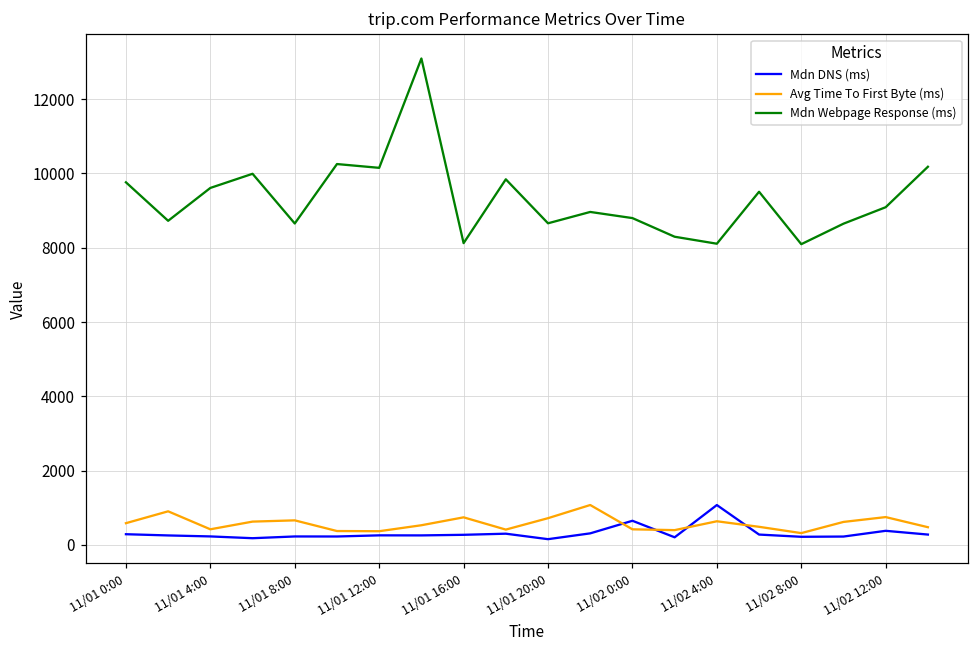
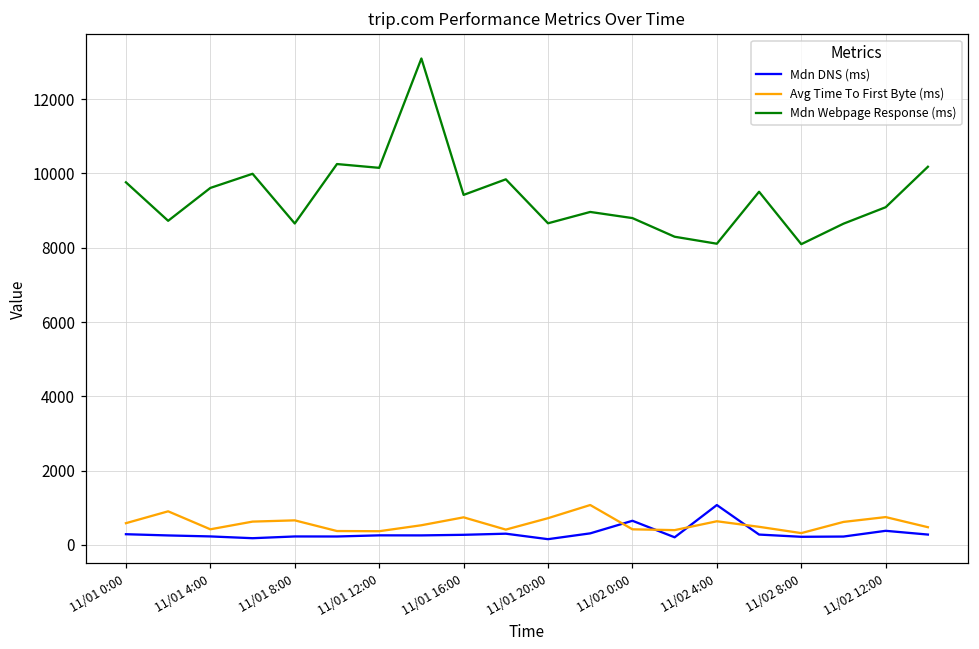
  {
    "Mdn DNS (ms)": {
      "11/01 0:00": 300,
      "11/01 4:00": 200,
      "11/01 8:00": 200,
      "11/01 12:00": 300,
      "11/01 16:00": 300,
      "11/01 20:00": 200,
      "11/02 0:00": 600,
      "11/02 4:00": 1100,
      "11/02 8:00": 200,
      "11/02 12:00": 400
    },
    "Avg Time To First Byte (ms)": {
      "11/01 0:00": 600,
      "11/01 4:00": 400,
      "11/01 8:00": 700,
      "11/01 12:00": 400,
      "11/01 16:00": 700,
      "11/01 20:00": 700,
      "11/02 0:00": 400,
      "11/02 4:00": 600,
      "11/02 8:00": 300,
      "11/02 12:00": 700
    },
    "Mdn Webpage Response (ms)": {
      "11/01 0:00": 9800,
      "11/01 4:00": 9600,
      "11/01 8:00": 8700,
      "11/01 12:00": 10200,
-     "11/01 16:00": 8100,
+     "11/01 16:00": 9400,
      "11/01 20:00": 8700,
      "11/02 0:00": 8800,
      "11/02 4:00": 8100,
      "11/02 8:00": 8100,
      "11/02 12:00": 9100
    }
  }
